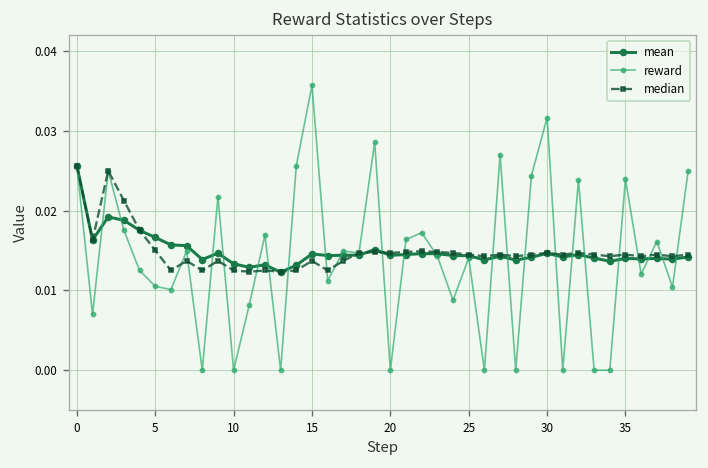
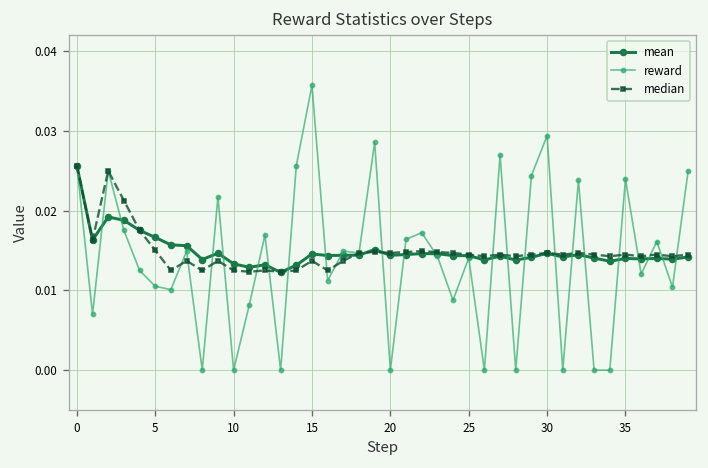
  {
    "reward": {
      "5": 0.011,
      "10": 0.000,
      "15": 0.036,
      "20": 0.000,
-     "30": 0.032,
+     "30": 0.029,
      "35": 0.024
    }
  }
